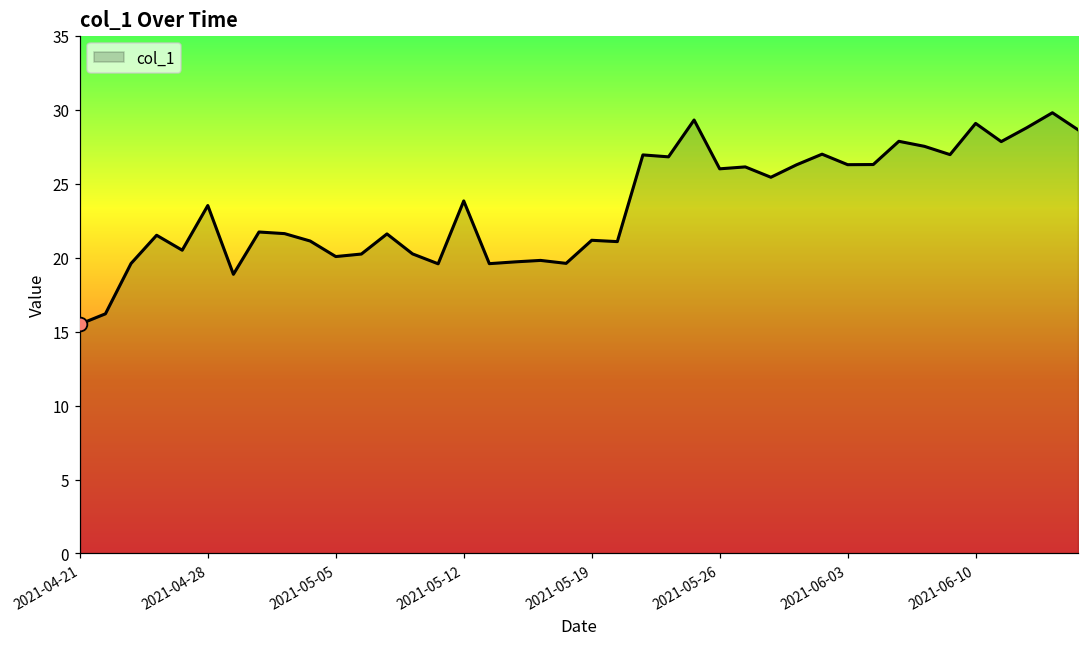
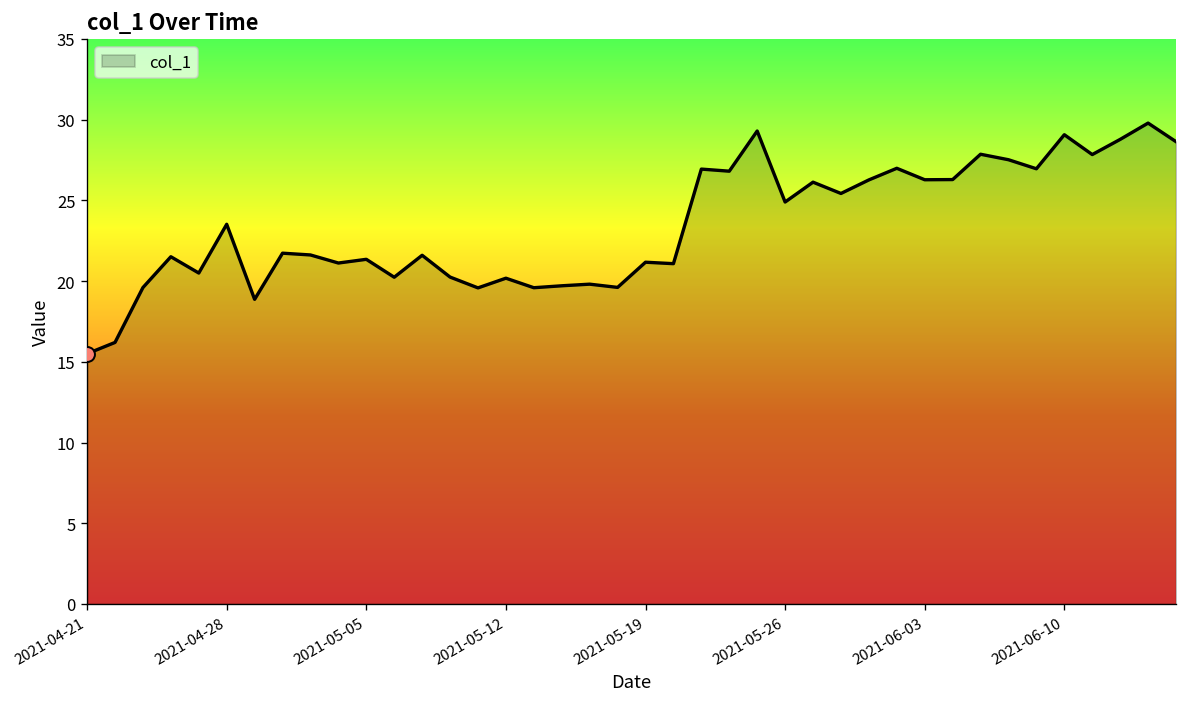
  {
    "col_1": {
      "2021-04-28": 23.5,
-     "2021-05-05": 20.1,
-     "2021-05-12": 23.8,
+     "2021-05-05": 21.4,
+     "2021-05-12": 20.2,
      "2021-05-19": 21.2,
-     "2021-05-26": 26.0,
+     "2021-05-26": 24.9,
      "2021-06-03": 26.3,
      "2021-06-10": 29.1
    }
  }
